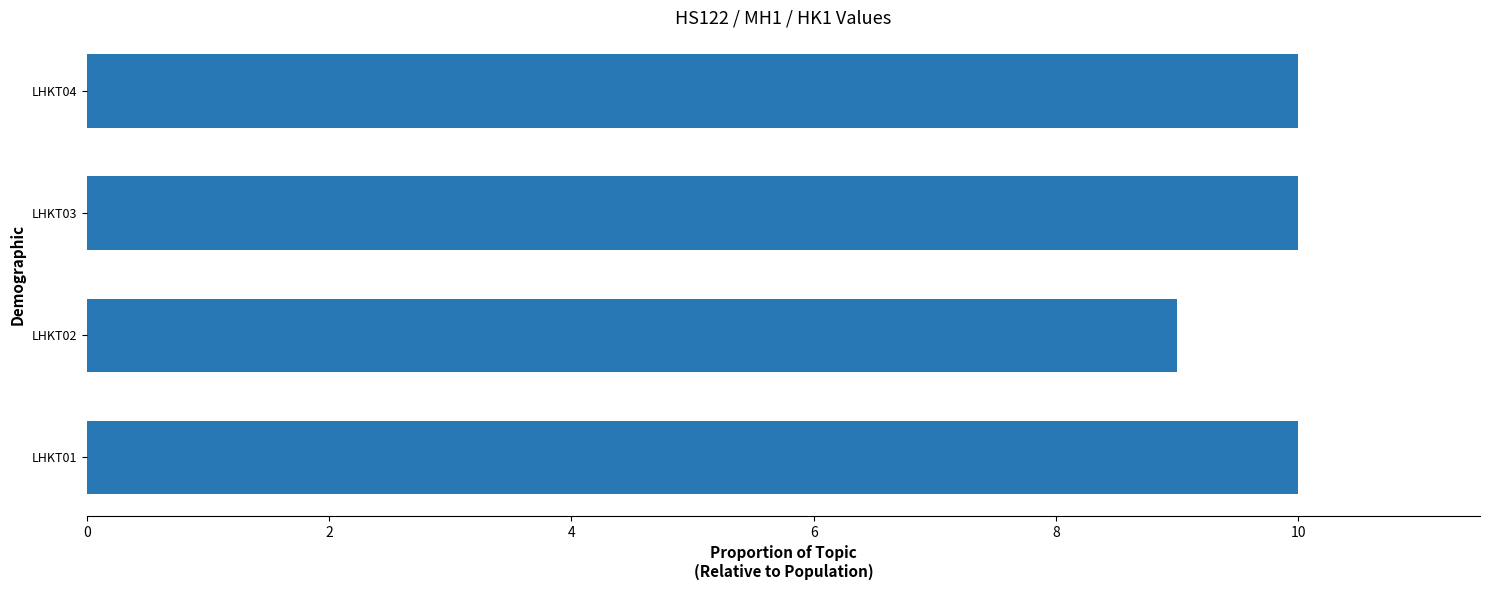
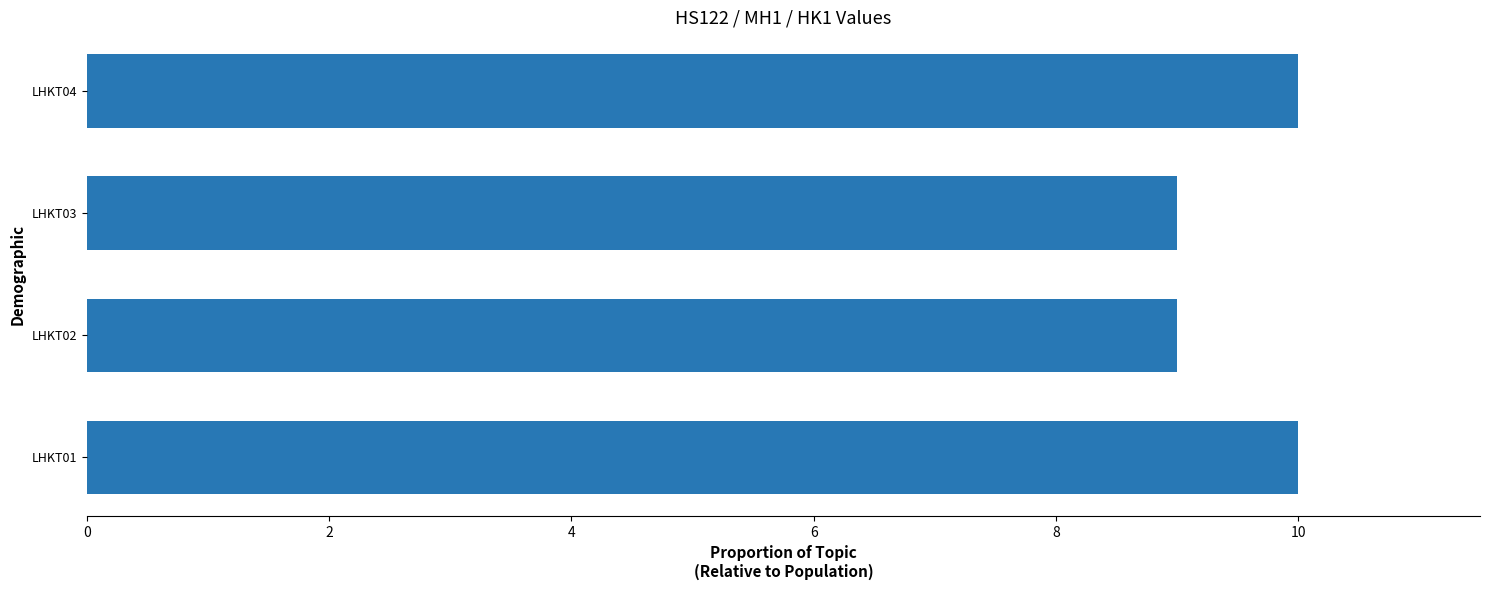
  {
    "LHKT04": 10,
-   "LHKT03": 10,
+   "LHKT03": 9,
    "LHKT02": 9,
    "LHKT01": 10
  }
